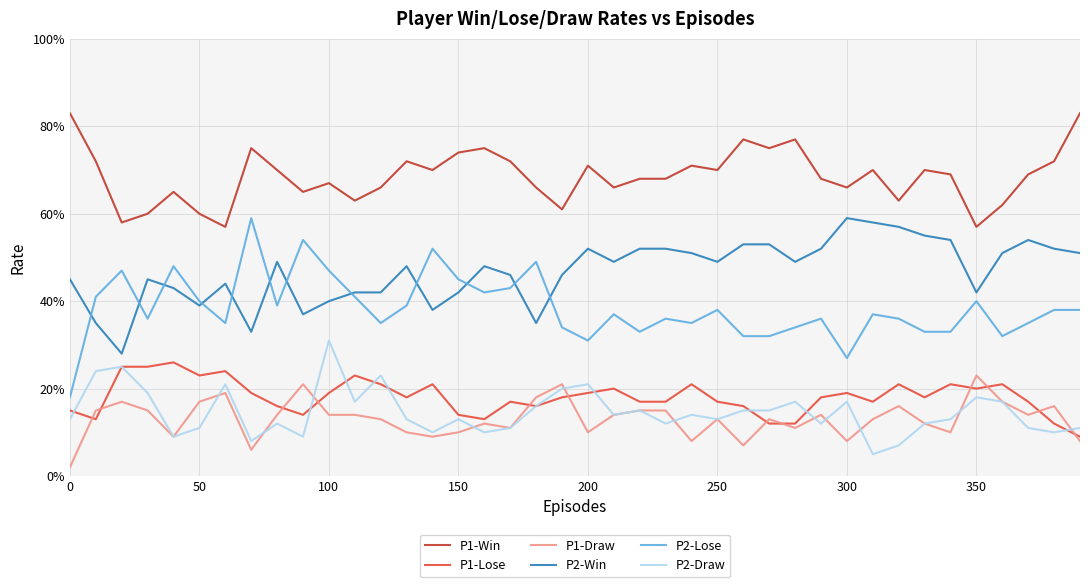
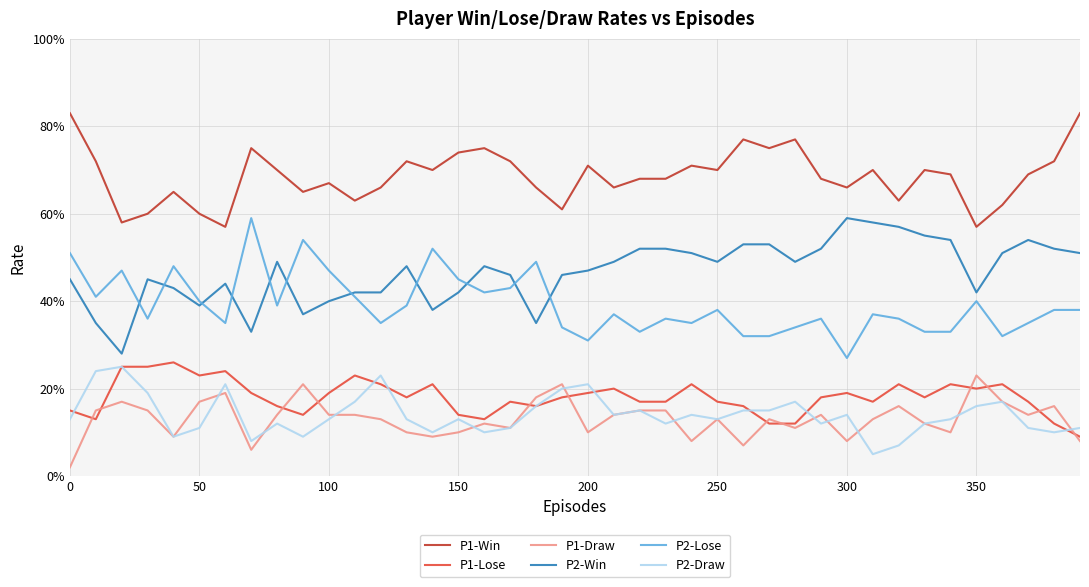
  {
    "P1-Draw": {
      "0": "2%",
      "50": "17%",
      "100": "14%",
      "150": "10%",
      "200": "10%",
      "300": "8%",
      "350": "23%"
    },
    "P2-Win": {
      "0": "45%",
      "50": "39%",
      "100": "40%",
      "150": "42%",
-     "200": "52%",
+     "200": "47%",
      "250": "49%",
      "300": "59%",
      "350": "42%"
    },
    "P2-Lose": {
-     "0": "18%",
+     "0": "51%",
      "50": "40%",
      "100": "47%",
      "150": "45%",
      "200": "31%",
      "250": "38%",
      "300": "27%",
      "350": "40%"
    },
    "P2-Draw": {
      "0": "13%",
      "50": "11%",
-     "100": "31%",
+     "100": "13%",
      "150": "13%",
      "200": "21%",
-     "300": "17%",
-     "350": "18%"
+     "300": "14%",
+     "350": "16%"
    }
  }
